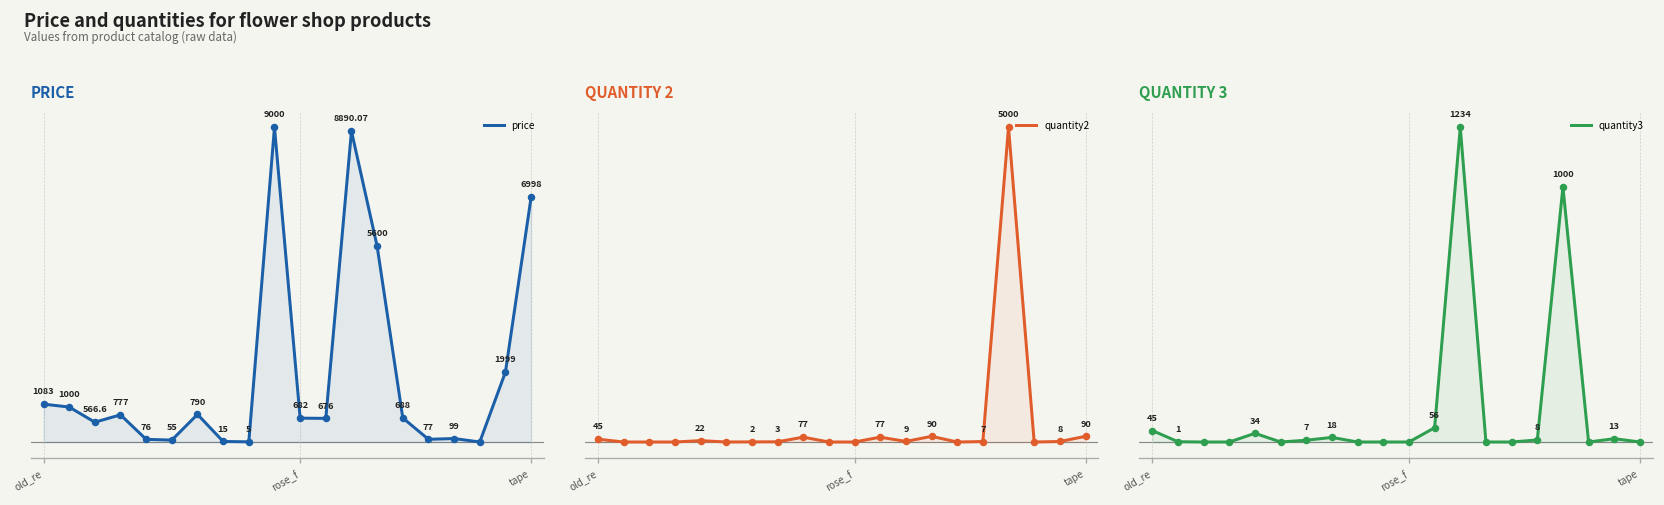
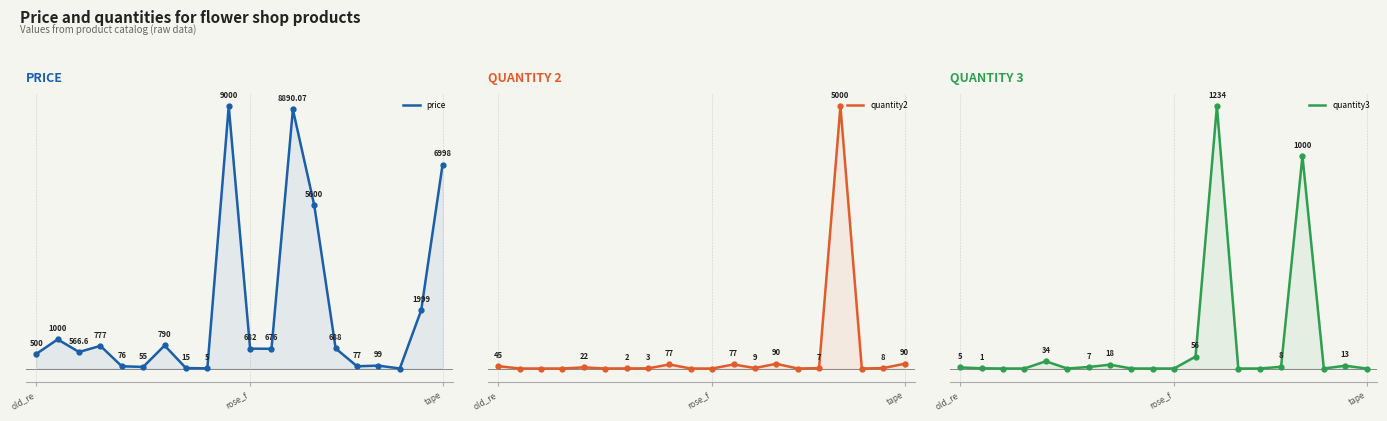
  {
    "PRICE": {
-     "old_re": 1083,
+     "old_re": 500,
      "rose_f": 682,
      "tape": 6998
    },
    "QUANTITY 2": {
      "old_re": 45,
      "tape": 90
    },
    "QUANTITY 3": {
-     "old_re": 45
+     "old_re": 5
    }
  }
